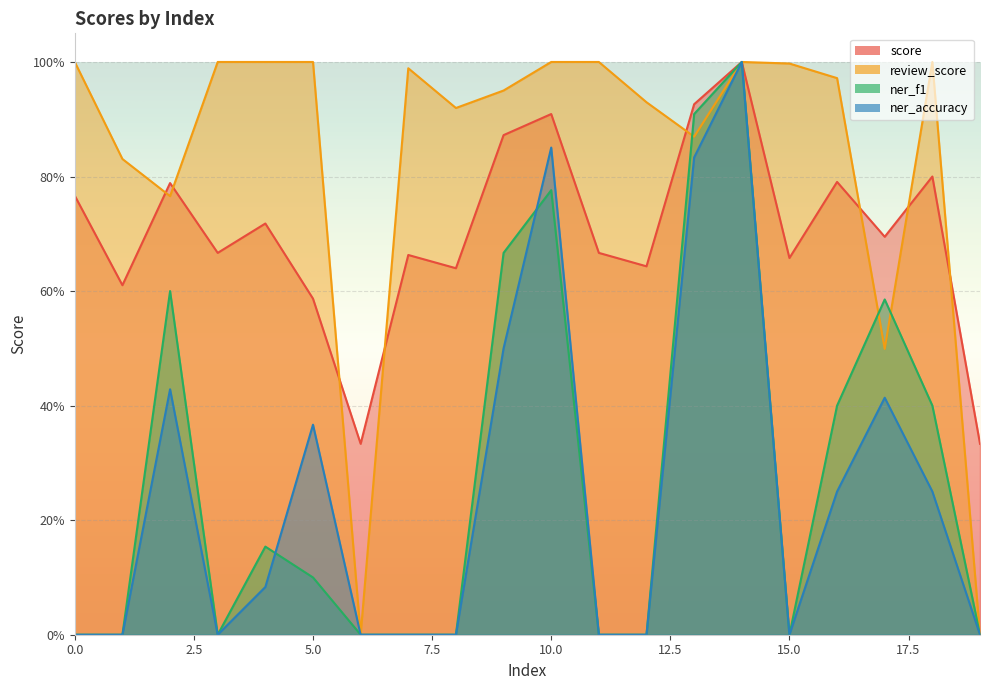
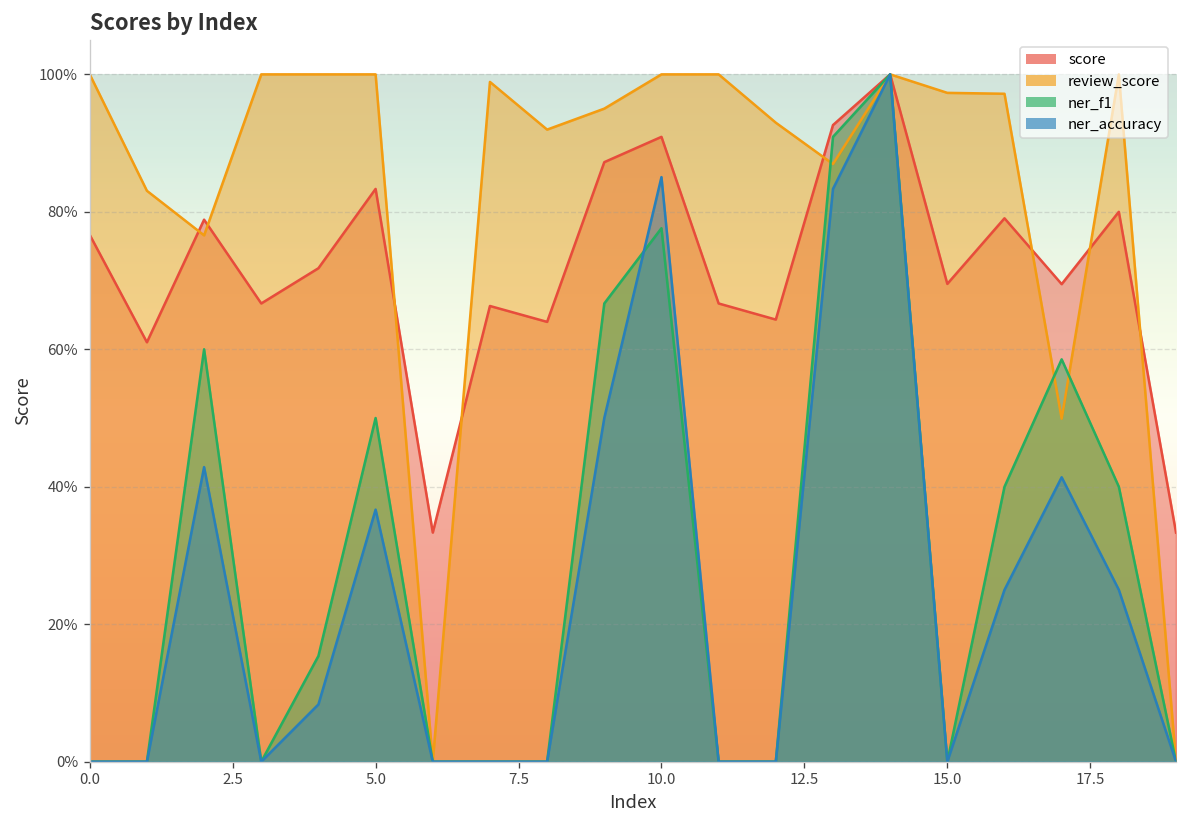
  {
    "score": {
      "0.0": "77%",
-     "5.0": "59%",
+     "5.0": "83%",
      "10.0": "91%",
-     "15.0": "66%"
+     "15.0": "70%"
    },
    "review_score": {
      "0.0": "100%",
      "5.0": "100%",
      "10.0": "100%",
-     "15.0": "100%"
+     "15.0": "97%"
    },
    "ner_f1": {
-     "5.0": "10%",
+     "5.0": "50%",
      "10.0": "78%"
    },
    "ner_accuracy": {
      "5.0": "37%",
      "10.0": "85%"
    }
  }
